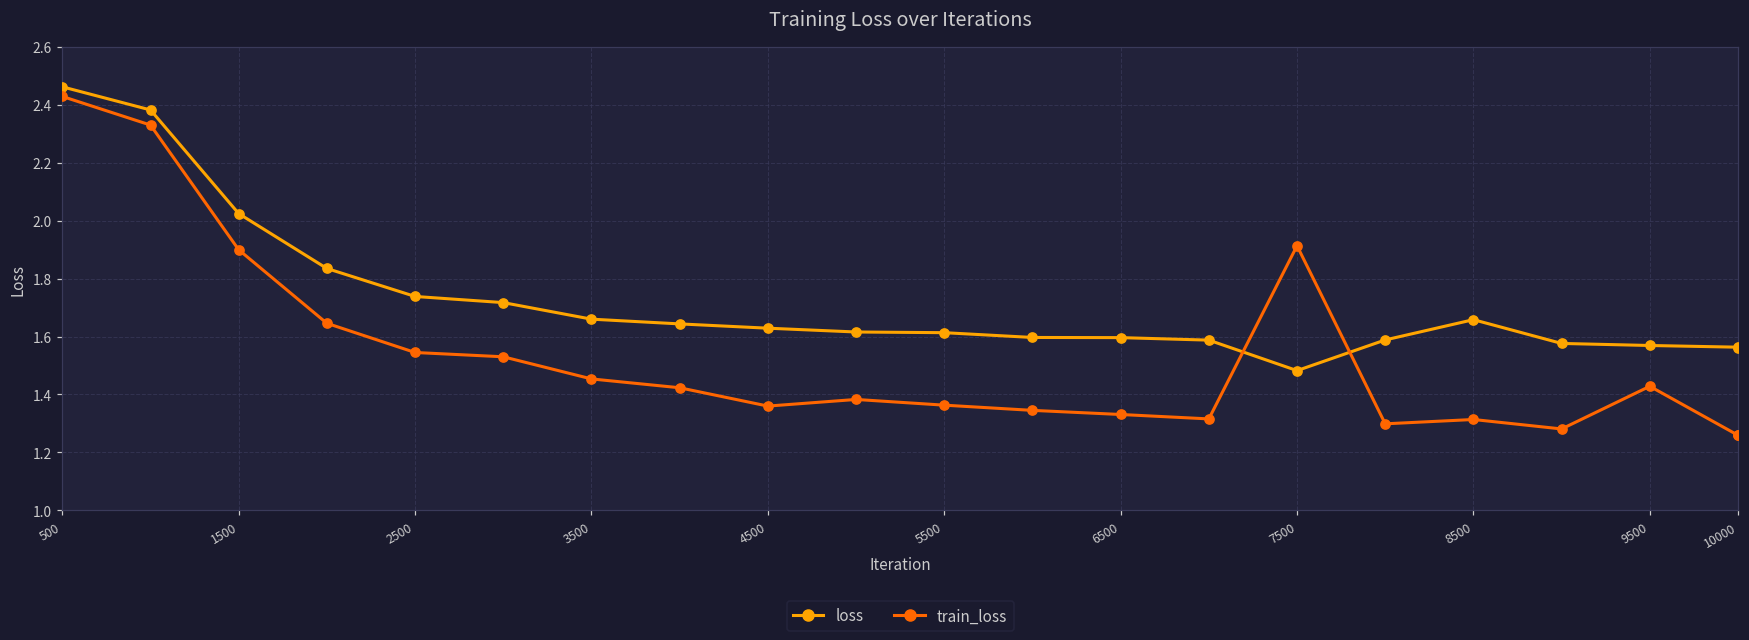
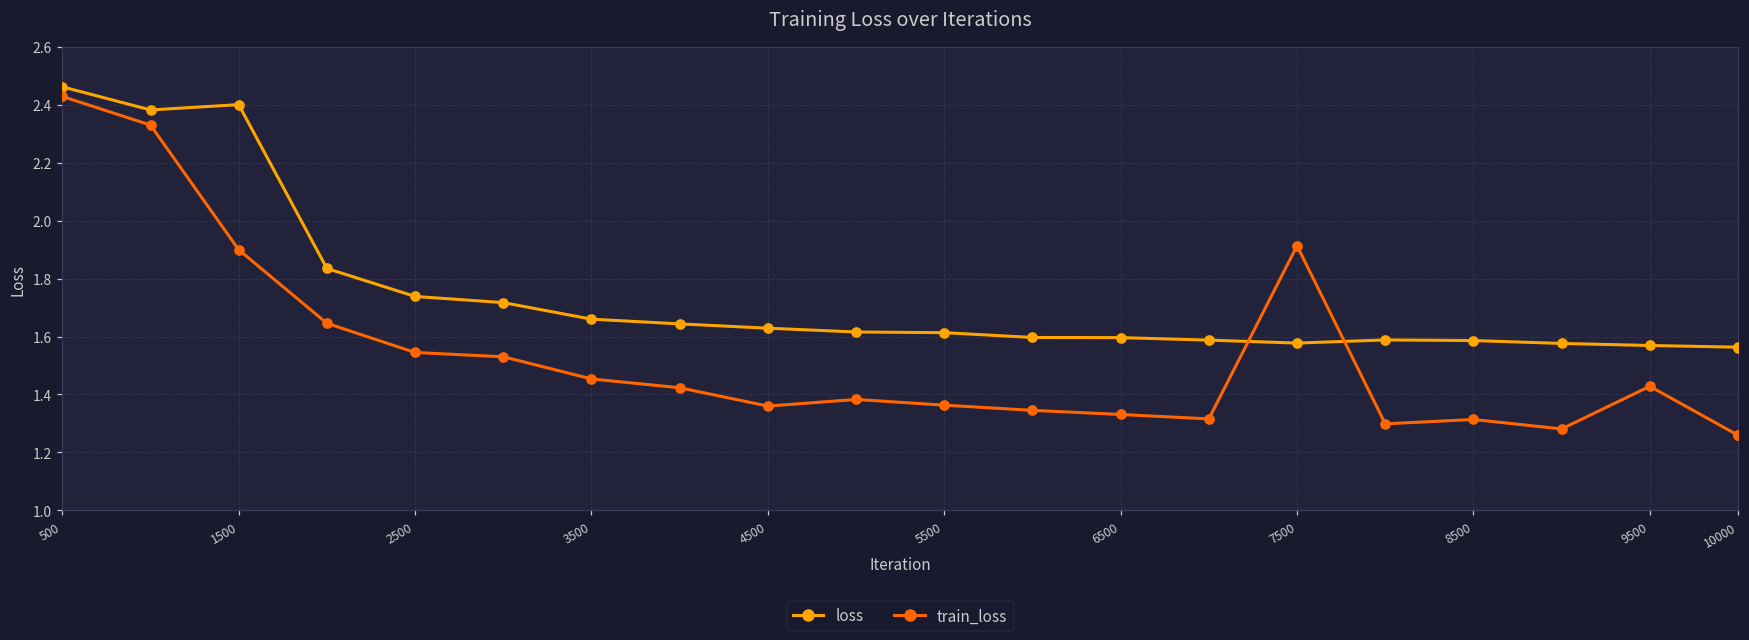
  {
    "loss": {
      "500": 2.46,
-     "1500": 2.02,
+     "1500": 2.40,
      "2500": 1.74,
      "3500": 1.66,
      "4500": 1.63,
      "5500": 1.61,
      "6500": 1.60,
-     "7500": 1.48,
-     "8500": 1.66,
+     "7500": 1.58,
+     "8500": 1.59,
      "9500": 1.57,
      "10000": 1.56
    },
    "train_loss": {
      "500": 2.43,
      "1500": 1.90,
      "2500": 1.54,
      "3500": 1.45,
      "4500": 1.36,
      "5500": 1.36,
      "6500": 1.33,
      "7500": 1.91,
      "8500": 1.31,
      "9500": 1.43,
      "10000": 1.26
    }
  }
